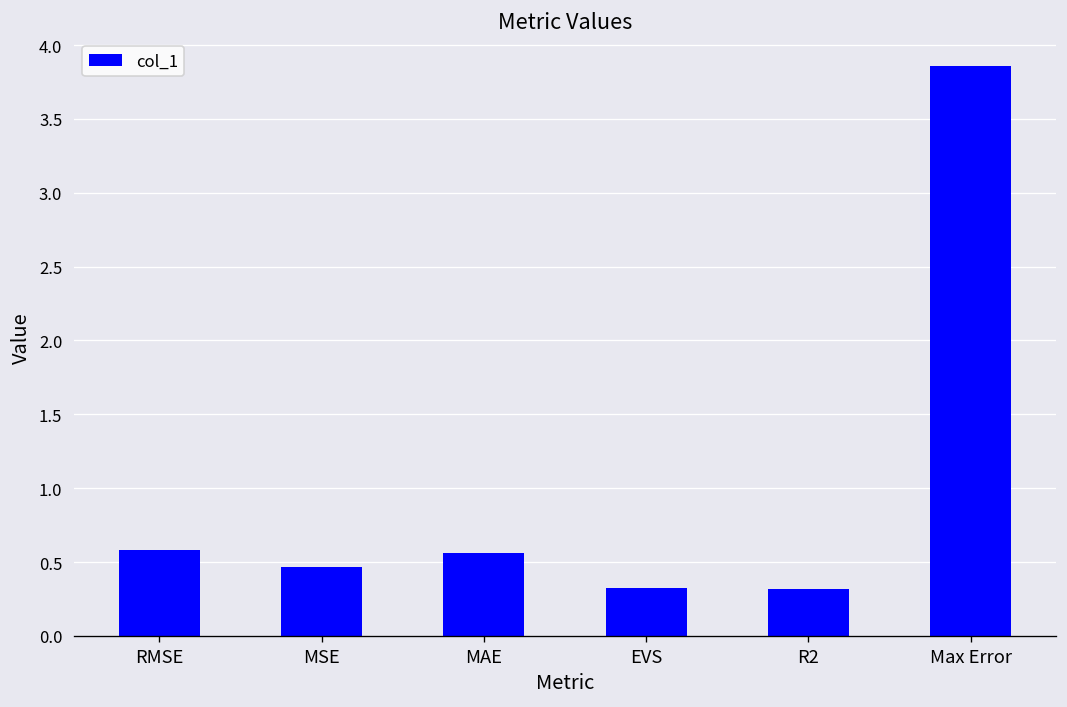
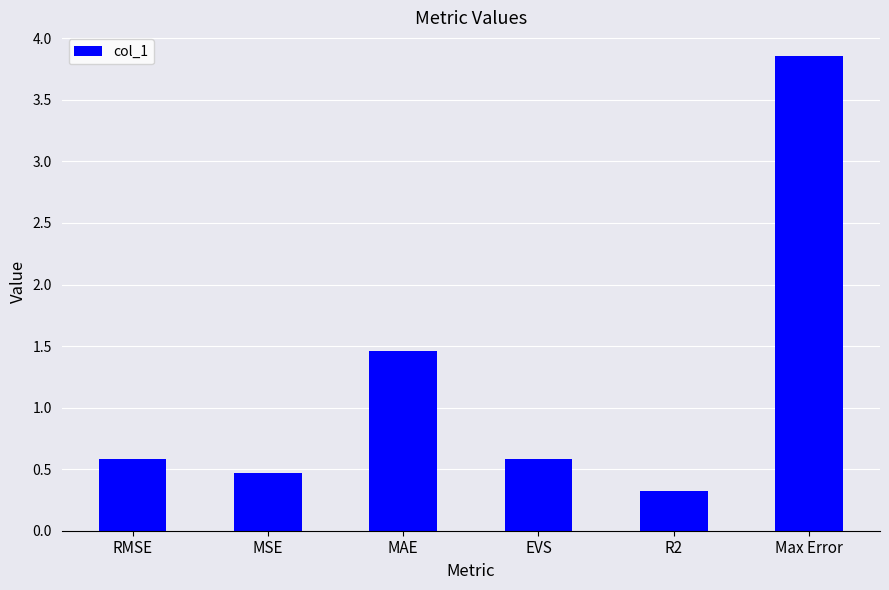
  {
    "RMSE": 0.58,
    "MSE": 0.47,
-   "MAE": 0.56,
-   "EVS": 0.33,
+   "MAE": 1.46,
+   "EVS": 0.58,
    "R2": 0.32,
    "Max Error": 3.86
  }
